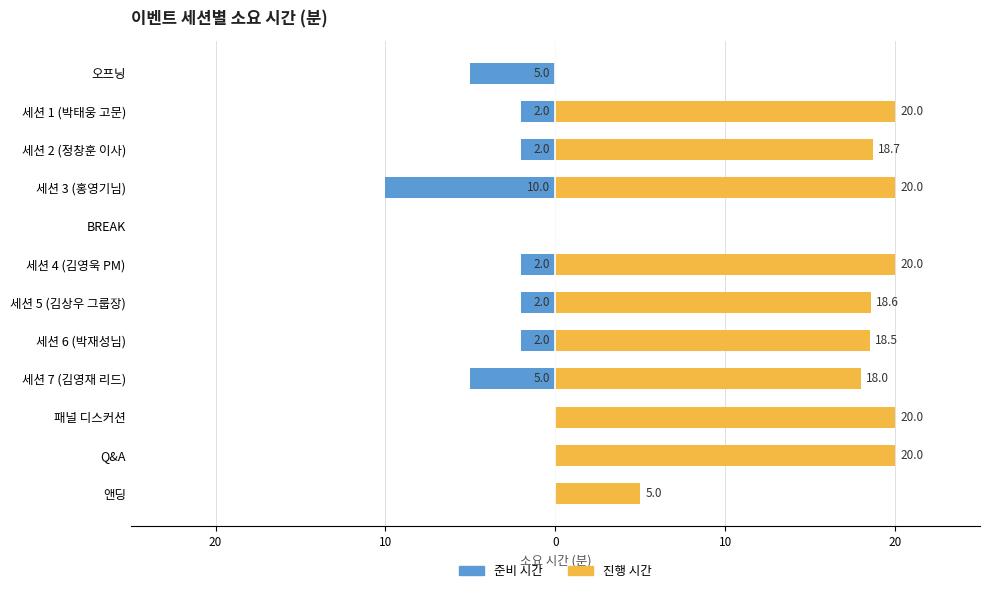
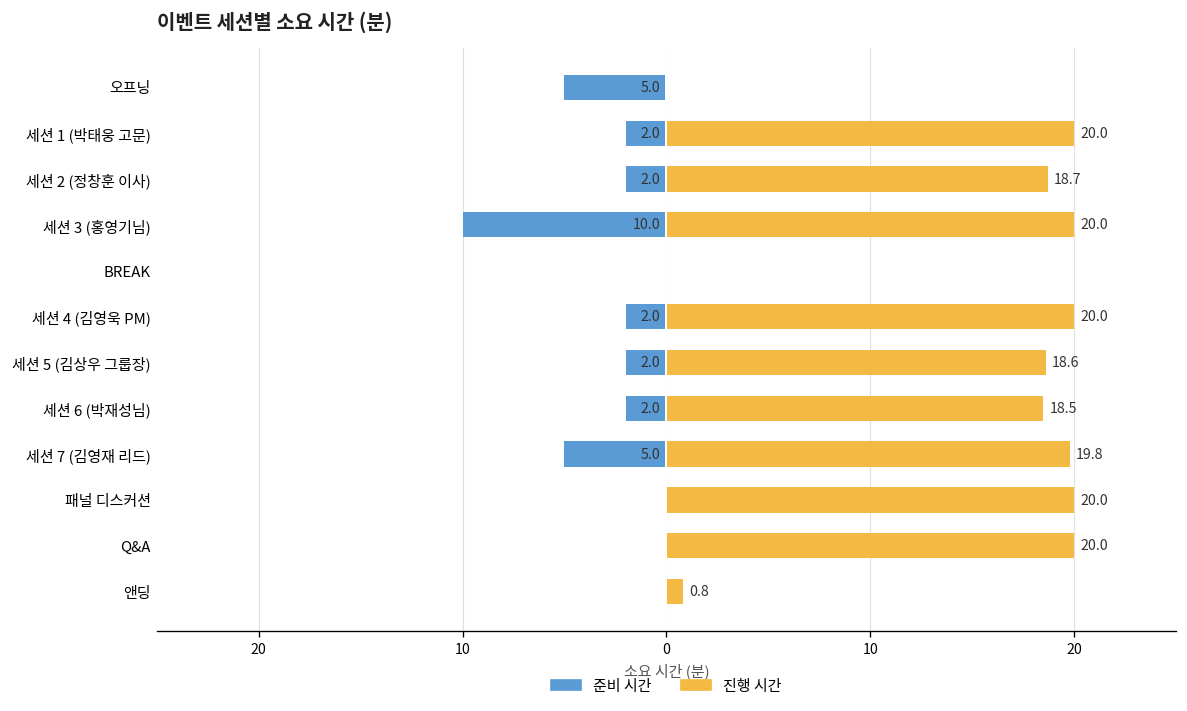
  {
    "진행 시간": {
      "세션 1 (박태웅 고문)": 20.0,
      "세션 2 (정창훈 이사)": 18.7,
      "세션 3 (홍영기님)": 20.0,
      "세션 4 (김영욱 PM)": 20.0,
      "세션 5 (김상우 그룹장)": 18.6,
      "세션 6 (박재성님)": 18.5,
-     "세션 7 (김영재 리드)": 18.0,
+     "세션 7 (김영재 리드)": 19.8,
      "패널 디스커션": 20.0,
      "Q&A": 20.0,
-     "앤딩": 5.0
+     "앤딩": 0.8
    }
  }
